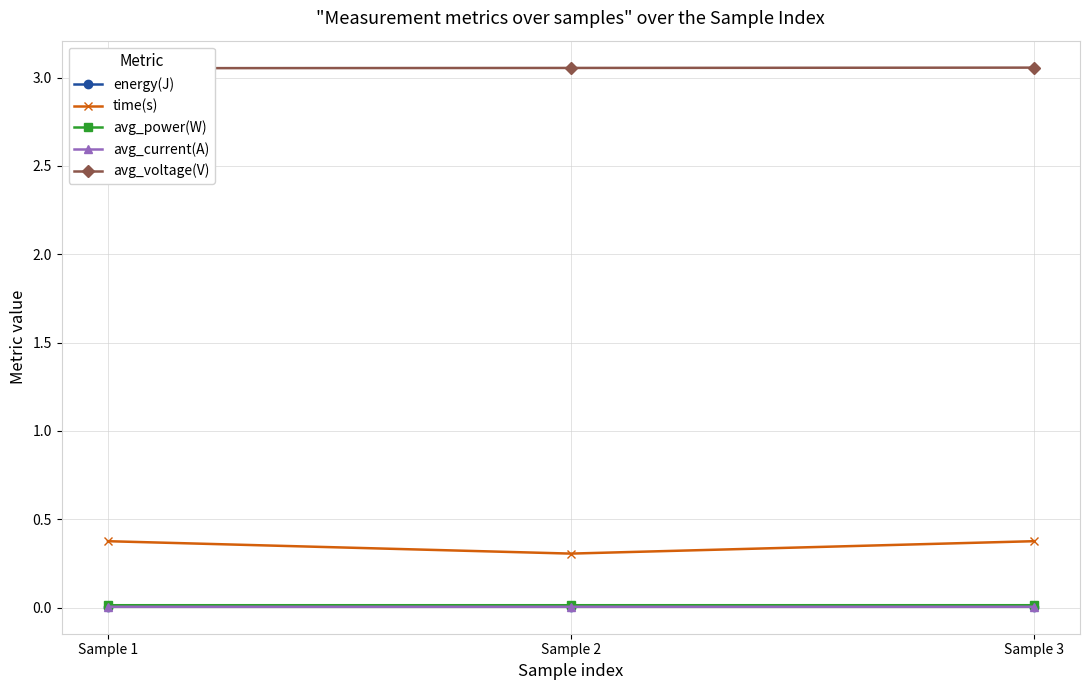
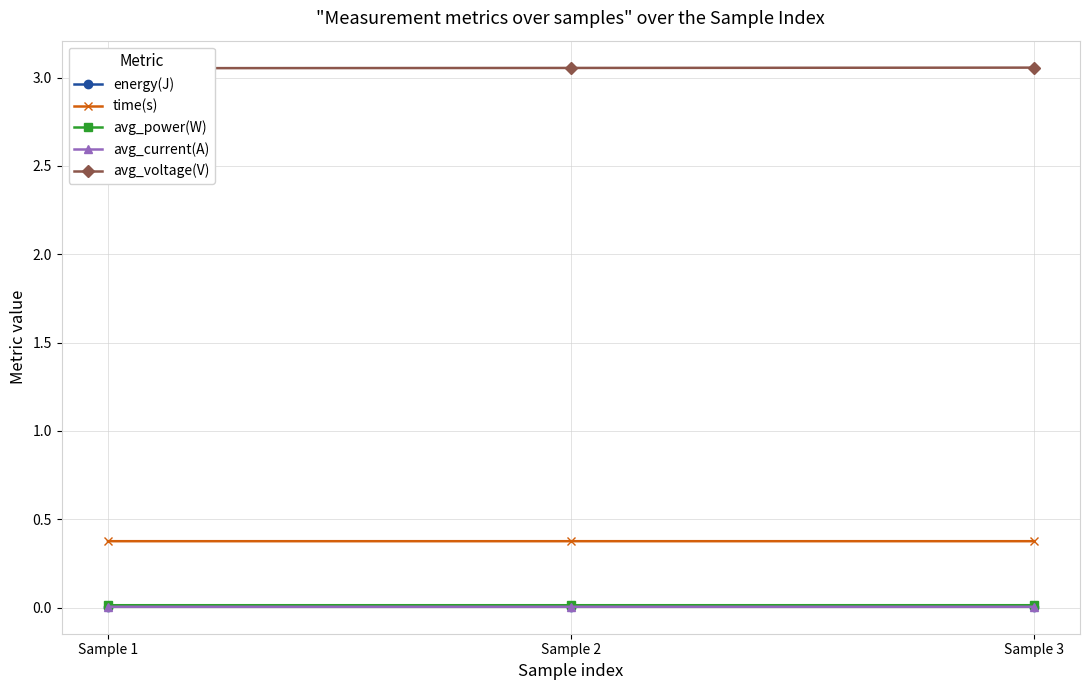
  {
    "time(s)": {
      "Sample 1": 0.38,
-     "Sample 2": 0.31,
+     "Sample 2": 0.38,
      "Sample 3": 0.38
    },
    "avg_voltage(V)": {
      "Sample 2": 3.05,
      "Sample 3": 3.06
    }
  }
